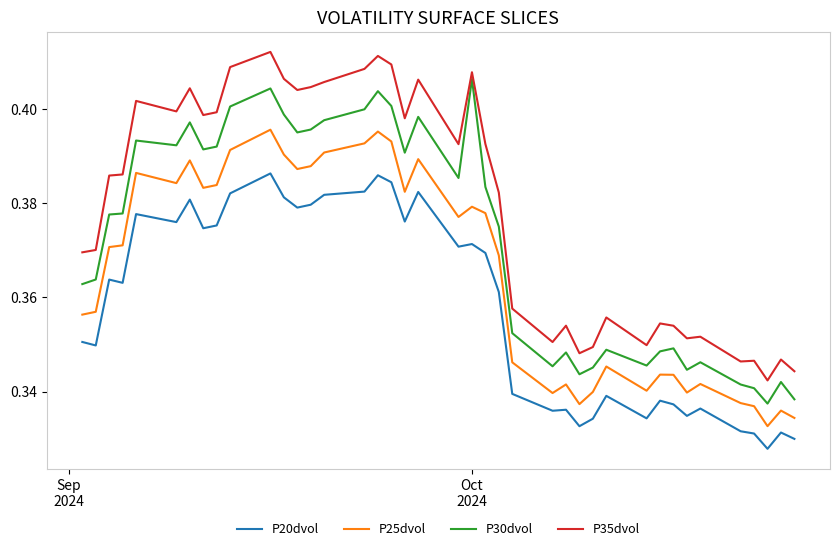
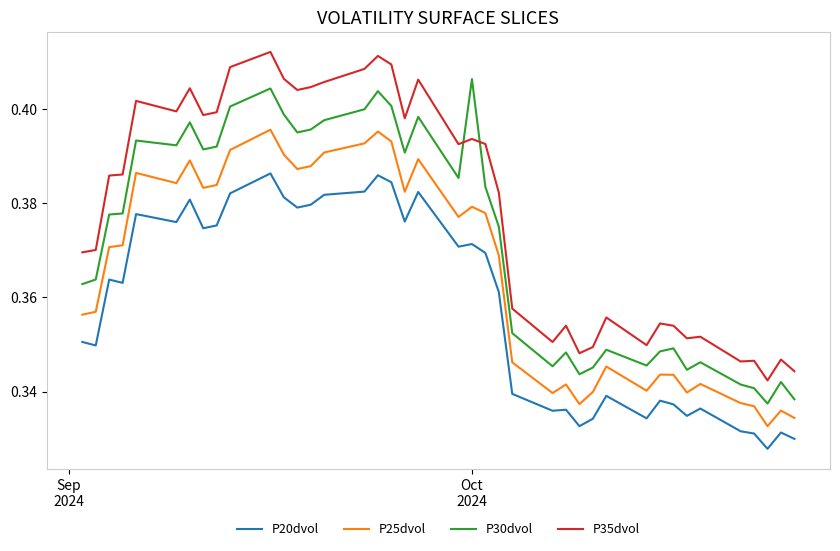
  {
    "P20dvol": {
      "Oct 2024": 0.371
    },
    "P25dvol": {
      "Oct 2024": 0.379
    },
    "P30dvol": {
      "Oct 2024": 0.406
    },
    "P35dvol": {
-     "Oct 2024": 0.408
+     "Oct 2024": 0.394
    }
  }
